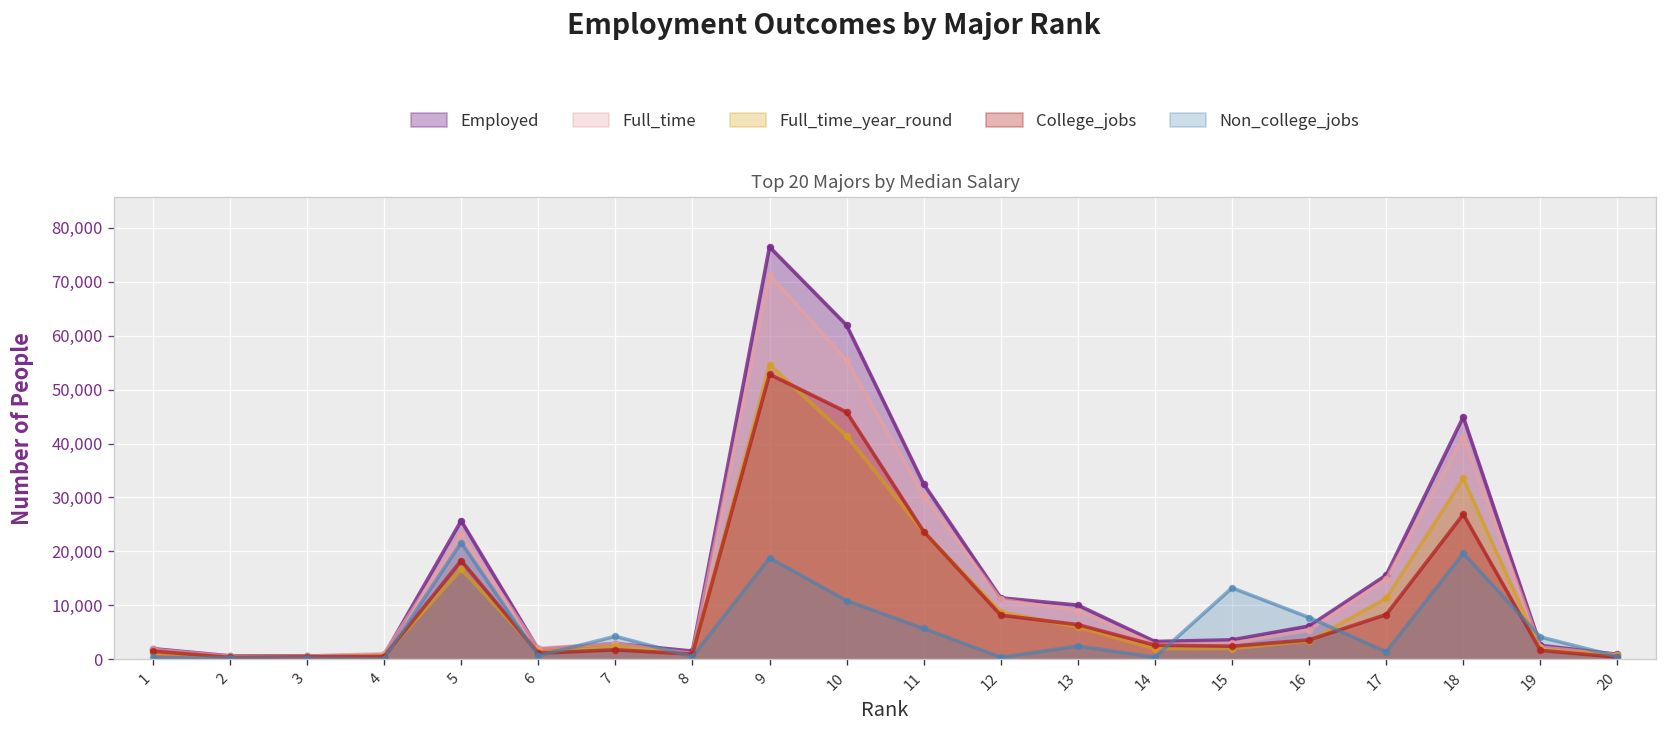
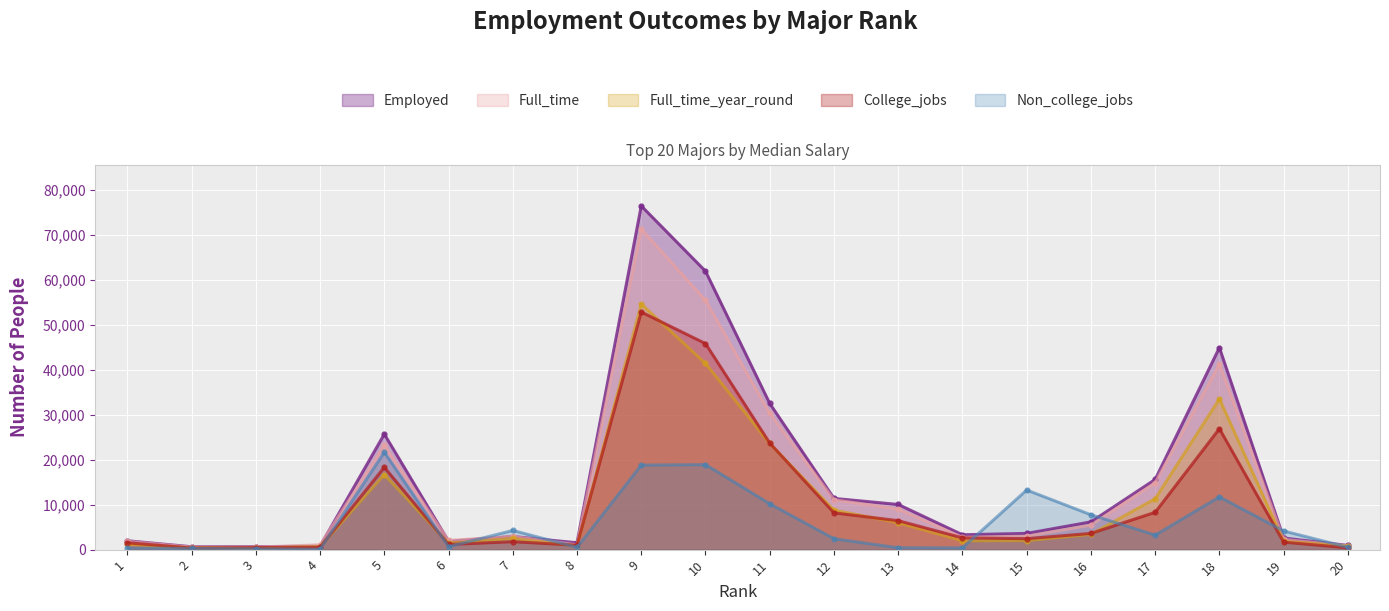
  {
    "Non_college_jobs": {
      "1": "0",
      "5": "22,000",
      "7": "4,000",
      "9": "19,000",
-     "10": "11,000",
-     "11": "6,000",
-     "12": "0",
-     "13": "2,000",
+     "10": "19,000",
+     "11": "10,000",
+     "12": "2,000",
+     "13": "0",
      "14": "0",
      "15": "13,000",
      "16": "8,000",
-     "17": "1,000",
-     "18": "20,000",
+     "17": "3,000",
+     "18": "12,000",
      "19": "4,000"
    }
  }
